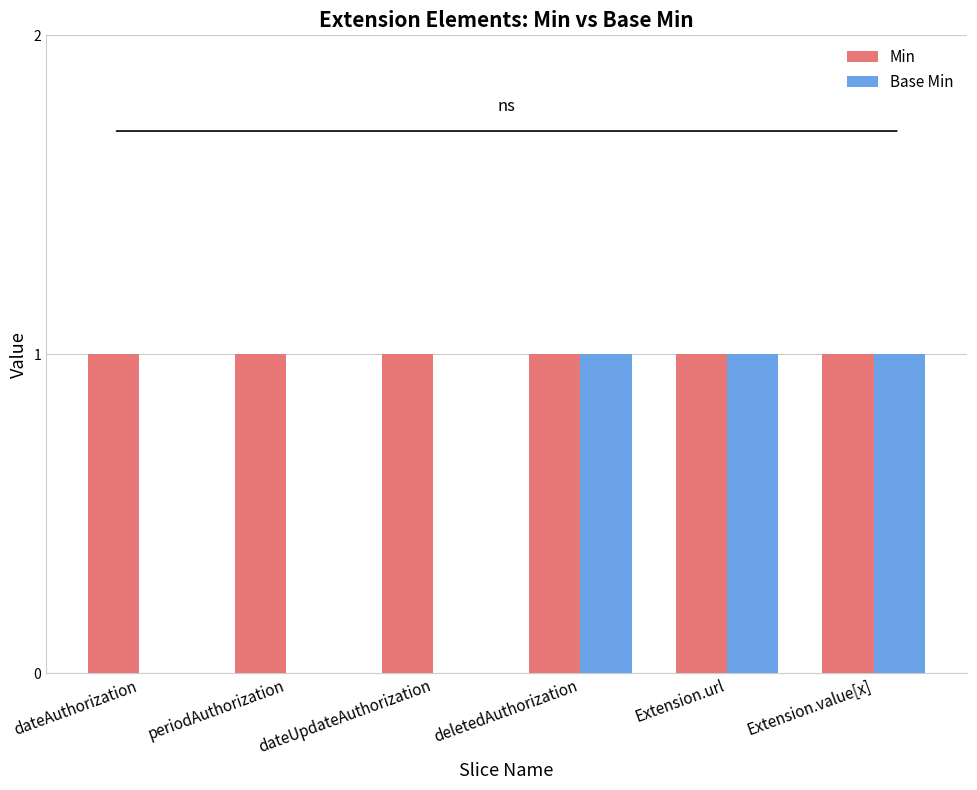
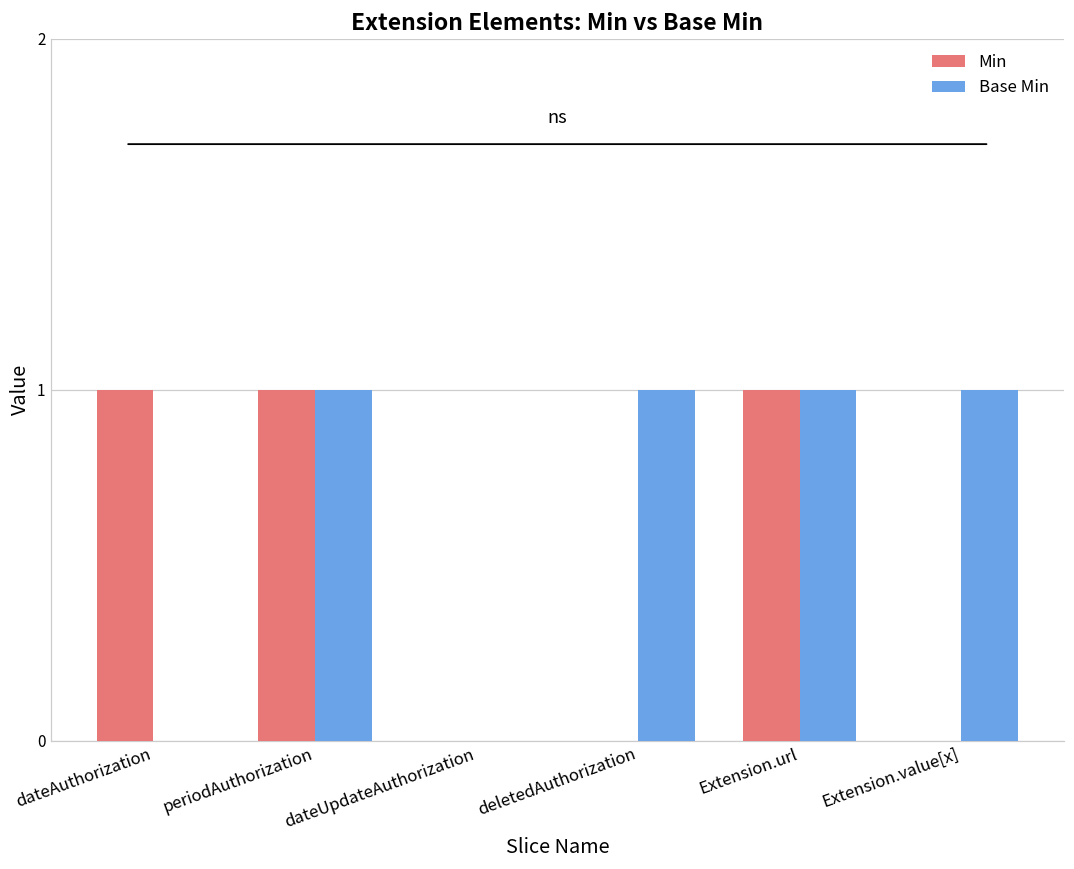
  {
    "Min": {
      "dateAuthorization": 1,
      "periodAuthorization": 1,
-     "dateUpdateAuthorization": 1,
-     "deletedAuthorization": 1,
+     "dateUpdateAuthorization": 0,
+     "deletedAuthorization": 0,
      "Extension.url": 1,
-     "Extension.value[x]": 1
+     "Extension.value[x]": 0
    },
    "Base Min": {
      "dateAuthorization": 0,
-     "periodAuthorization": 0,
+     "periodAuthorization": 1,
      "dateUpdateAuthorization": 0,
      "deletedAuthorization": 1,
      "Extension.url": 1,
      "Extension.value[x]": 1
    }
  }
